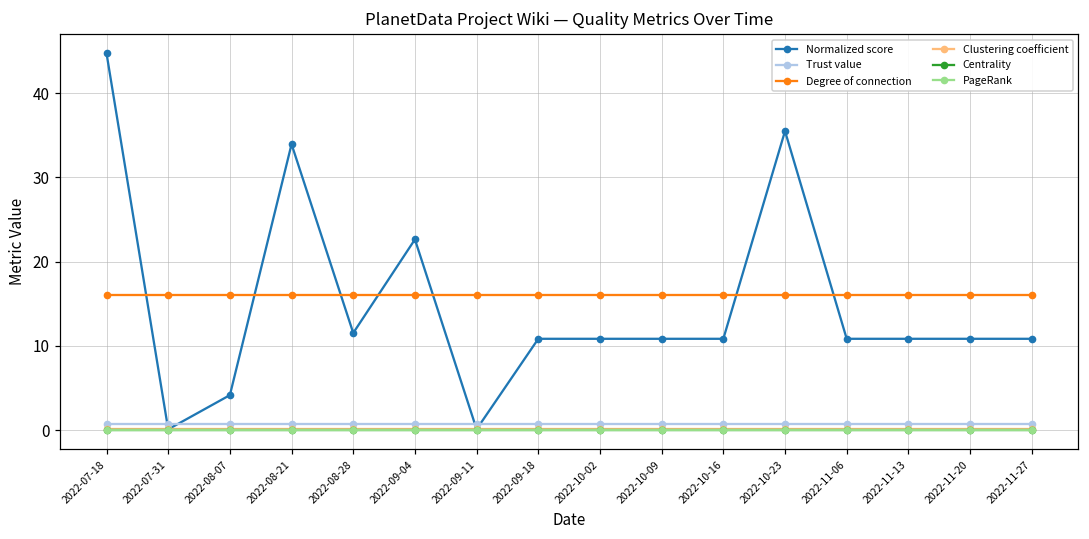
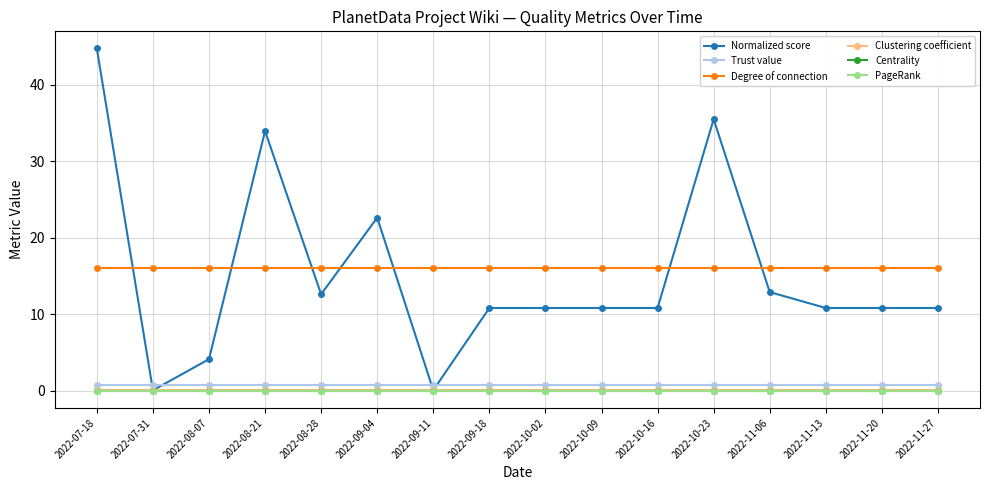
  {
    "Normalized score": {
      "2022-07-18": 45,
      "2022-08-07": 4,
      "2022-08-21": 34,
-     "2022-08-28": 12,
+     "2022-08-28": 13,
      "2022-09-04": 23,
      "2022-09-18": 11,
      "2022-10-02": 11,
      "2022-10-09": 11,
      "2022-10-16": 11,
      "2022-10-23": 35,
-     "2022-11-06": 11,
+     "2022-11-06": 13,
      "2022-11-13": 11,
      "2022-11-20": 11,
      "2022-11-27": 11
    },
    "Trust value": {
      "2022-07-18": 1,
      "2022-07-31": 1,
      "2022-08-07": 1,
      "2022-08-21": 1,
      "2022-08-28": 1,
      "2022-09-04": 1,
      "2022-09-11": 1,
      "2022-09-18": 1,
      "2022-10-02": 1,
      "2022-10-09": 1,
      "2022-10-16": 1,
      "2022-10-23": 1,
      "2022-11-06": 1,
      "2022-11-13": 1,
      "2022-11-20": 1,
      "2022-11-27": 1
    },
    "Degree of connection": {
      "2022-07-18": 16,
      "2022-07-31": 16,
      "2022-08-07": 16,
      "2022-08-21": 16,
      "2022-08-28": 16,
      "2022-09-04": 16,
      "2022-09-11": 16,
      "2022-09-18": 16,
      "2022-10-02": 16,
      "2022-10-09": 16,
      "2022-10-16": 16,
      "2022-10-23": 16,
      "2022-11-06": 16,
      "2022-11-13": 16,
      "2022-11-20": 16,
      "2022-11-27": 16
    }
  }
